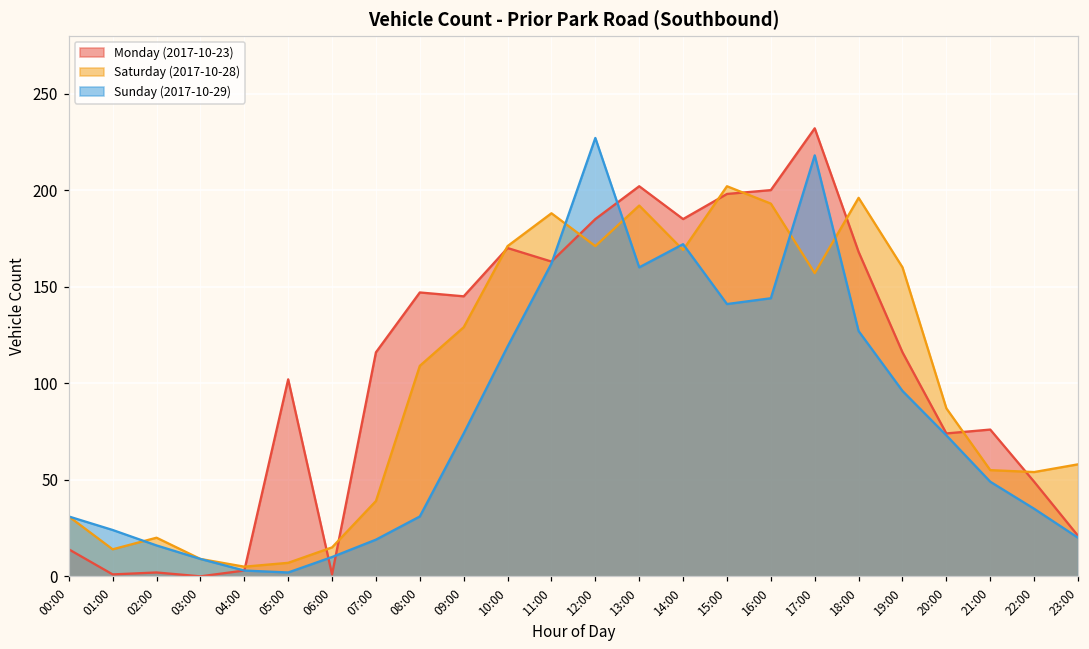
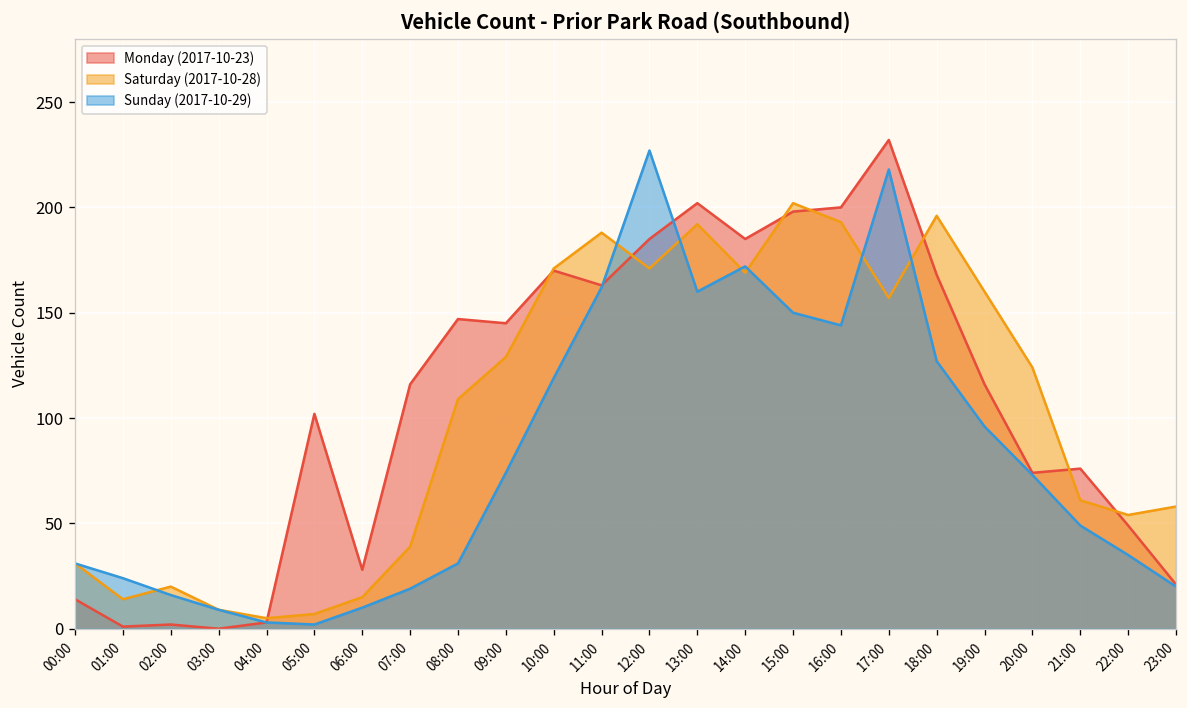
  {
    "Monday (2017-10-23)": {
      "00:00": 14,
      "01:00": 1,
      "02:00": 2,
      "03:00": 0,
      "05:00": 102,
-     "06:00": 1,
+     "06:00": 28,
      "07:00": 116,
      "08:00": 147,
      "09:00": 145,
      "12:00": 185,
      "13:00": 202,
      "14:00": 185,
      "15:00": 198,
      "16:00": 200,
      "17:00": 232,
      "18:00": 168,
      "19:00": 116,
      "21:00": 76,
      "22:00": 49
    },
    "Saturday (2017-10-28)": {
      "01:00": 14,
      "02:00": 20,
      "04:00": 5,
      "05:00": 7,
      "06:00": 15,
      "07:00": 39,
      "08:00": 109,
      "09:00": 129,
      "11:00": 188,
      "12:00": 171,
      "13:00": 192,
      "14:00": 169,
      "15:00": 202,
      "16:00": 193,
      "17:00": 157,
      "18:00": 196,
      "19:00": 160,
-     "20:00": 87,
-     "21:00": 55,
+     "20:00": 124,
+     "21:00": 61,
      "22:00": 54,
      "23:00": 58
    },
    "Sunday (2017-10-29)": {
      "01:00": 24,
      "02:00": 16,
      "05:00": 2,
      "06:00": 10,
      "07:00": 19,
      "08:00": 31,
      "09:00": 74,
      "10:00": 119,
      "12:00": 227,
      "13:00": 160,
      "14:00": 172,
-     "15:00": 141,
+     "15:00": 150,
      "16:00": 144,
      "17:00": 218,
      "18:00": 127,
      "19:00": 96,
      "21:00": 49,
      "22:00": 35
    }
  }
